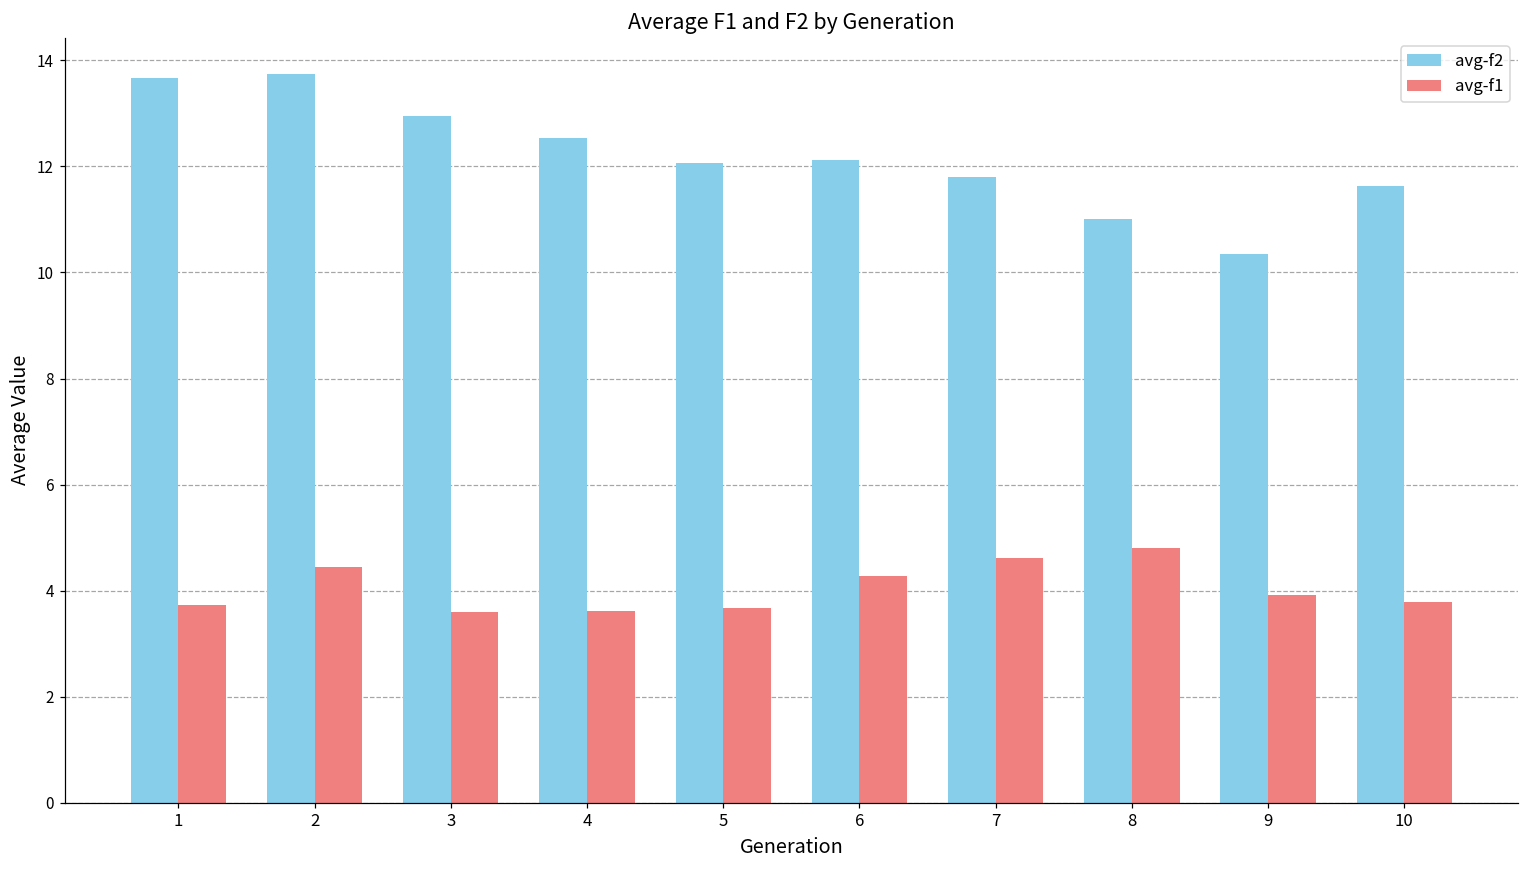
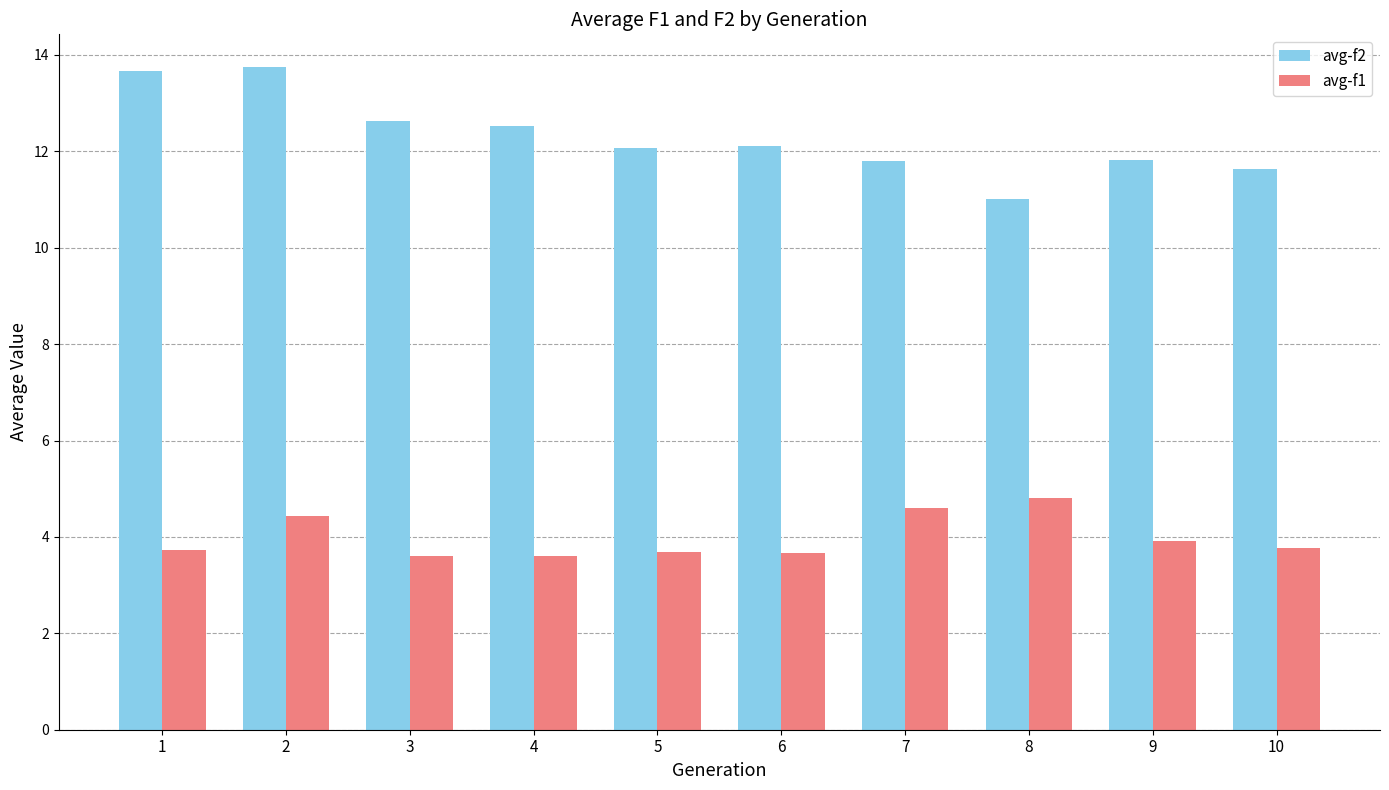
  {
    "avg-f2": {
      "1": 13.7,
      "2": 13.7,
-     "3": 13.0,
+     "3": 12.6,
      "4": 12.5,
      "5": 12.1,
      "6": 12.1,
      "7": 11.8,
      "8": 11.0,
-     "9": 10.3,
+     "9": 11.8,
      "10": 11.6
    },
    "avg-f1": {
      "1": 3.7,
      "2": 4.4,
      "3": 3.6,
      "4": 3.6,
      "5": 3.7,
-     "6": 4.3,
+     "6": 3.7,
      "7": 4.6,
      "8": 4.8,
      "9": 3.9,
      "10": 3.8
    }
  }
